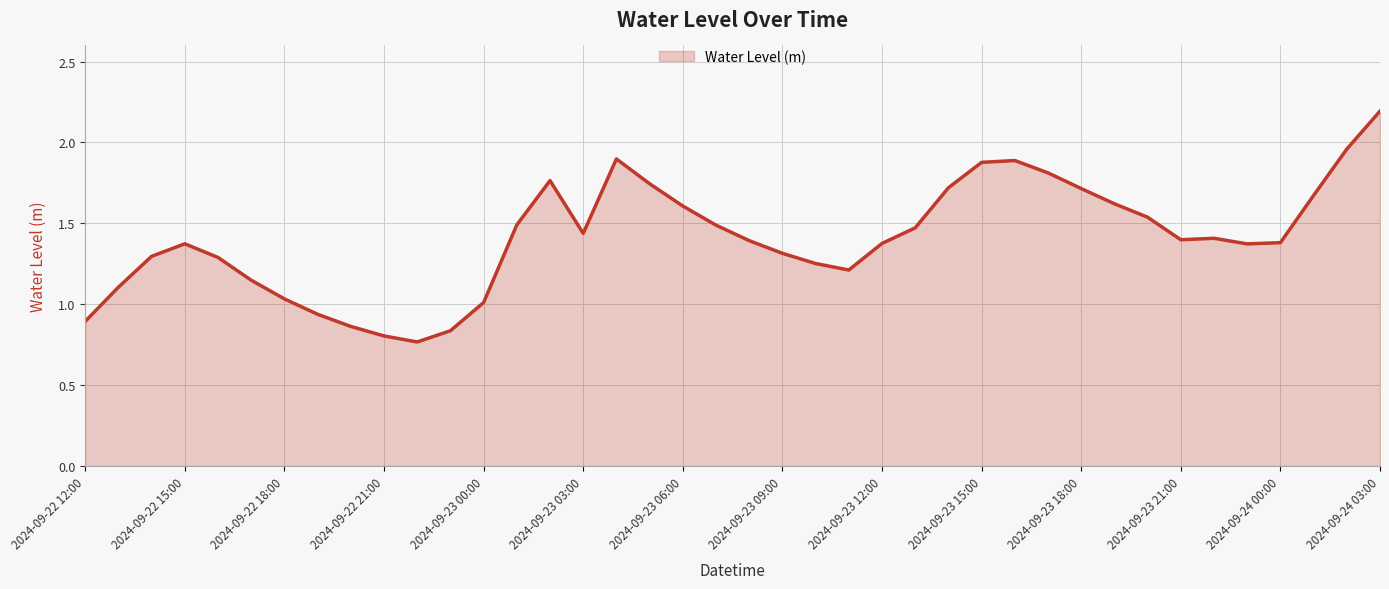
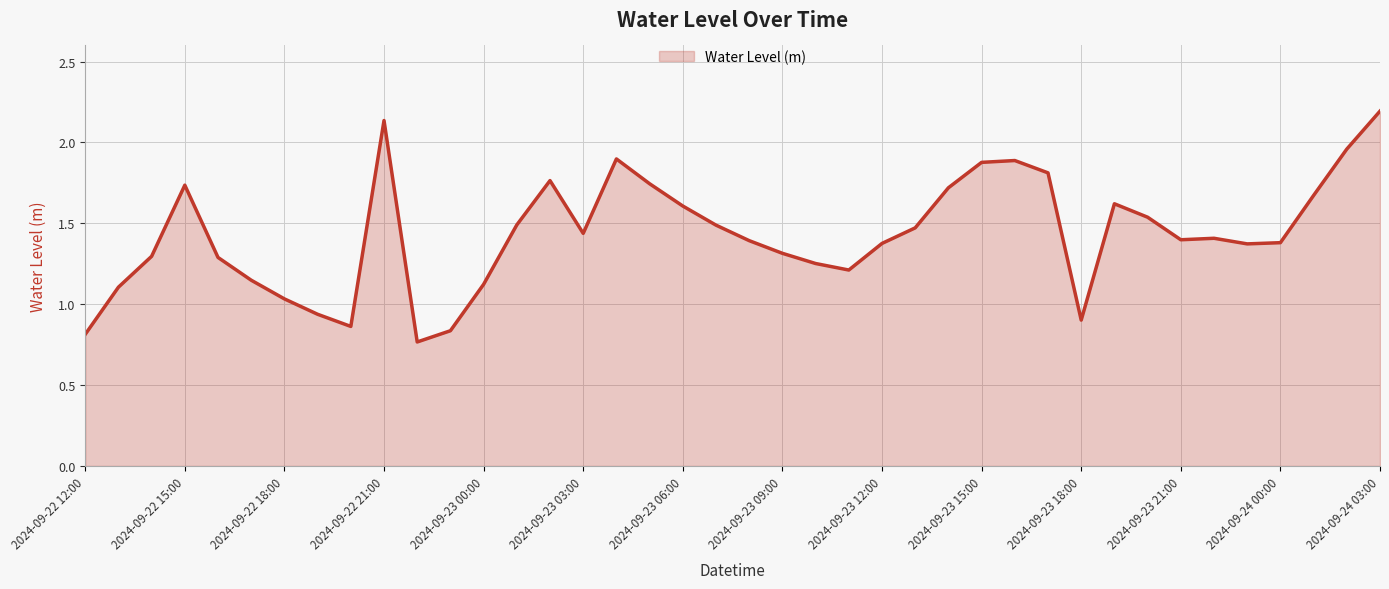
  {
-   "2024-09-22 12:00": 0.89,
-   "2024-09-22 15:00": 1.37,
+   "2024-09-22 12:00": 0.81,
+   "2024-09-22 15:00": 1.74,
    "2024-09-22 18:00": 1.03,
-   "2024-09-22 21:00": 0.80,
-   "2024-09-23 00:00": 1.01,
+   "2024-09-22 21:00": 2.14,
+   "2024-09-23 00:00": 1.12,
    "2024-09-23 03:00": 1.44,
    "2024-09-23 06:00": 1.61,
    "2024-09-23 09:00": 1.31,
    "2024-09-23 12:00": 1.38,
    "2024-09-23 15:00": 1.88,
-   "2024-09-23 18:00": 1.72,
+   "2024-09-23 18:00": 0.90,
    "2024-09-23 21:00": 1.40,
    "2024-09-24 00:00": 1.38,
    "2024-09-24 03:00": 2.19
  }
